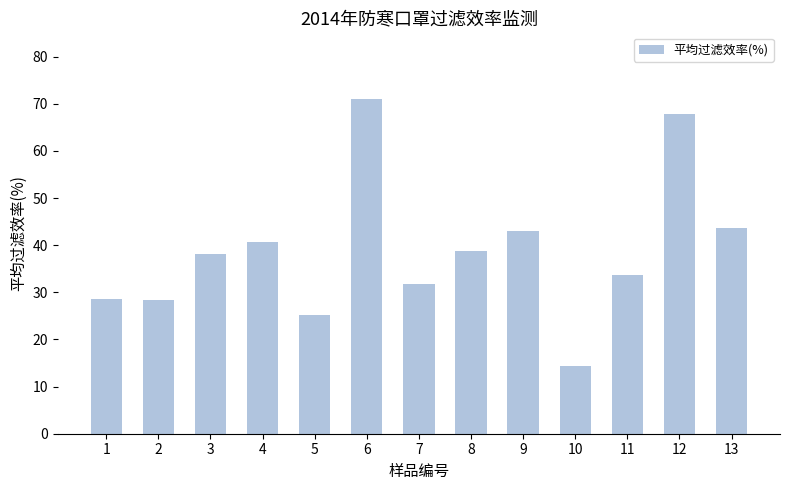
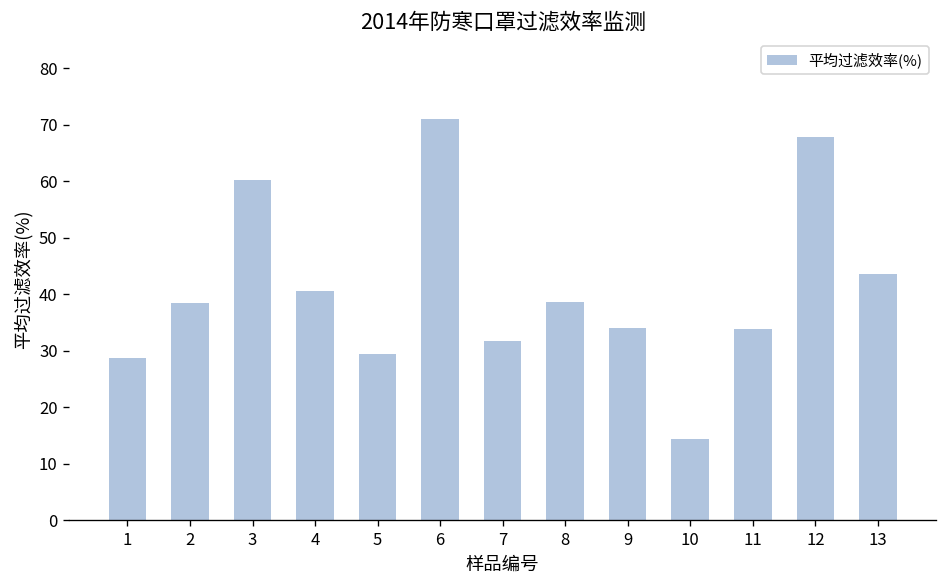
  {
    "1": 29,
-   "2": 28,
-   "3": 38,
+   "2": 39,
+   "3": 60,
    "4": 41,
-   "5": 25,
+   "5": 30,
    "6": 71,
    "7": 32,
    "8": 39,
-   "9": 43,
+   "9": 34,
    "10": 14,
    "11": 34,
    "12": 68,
    "13": 44
  }
